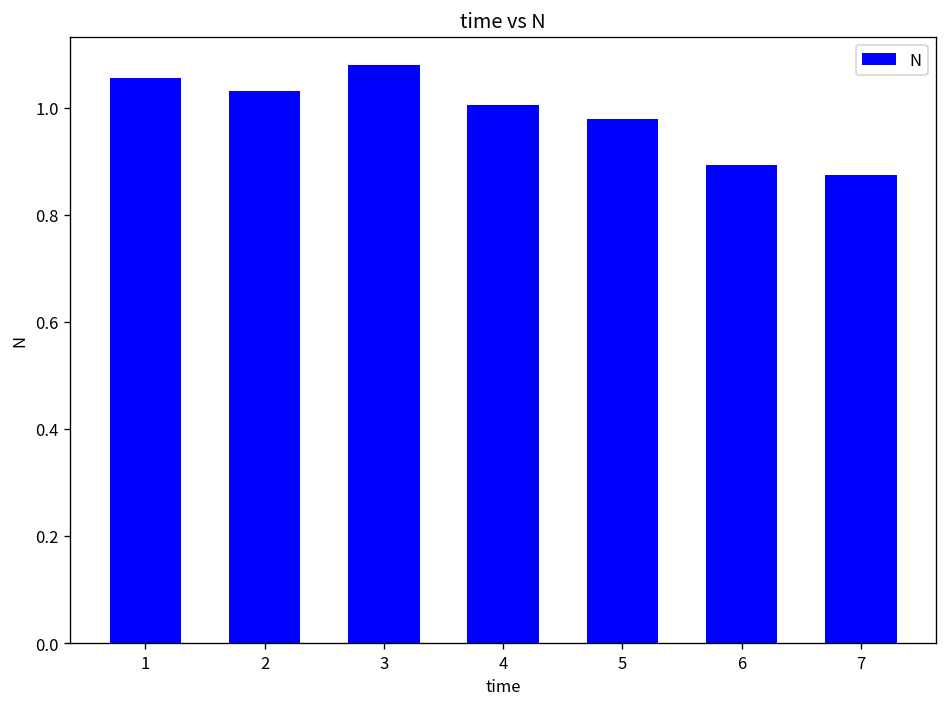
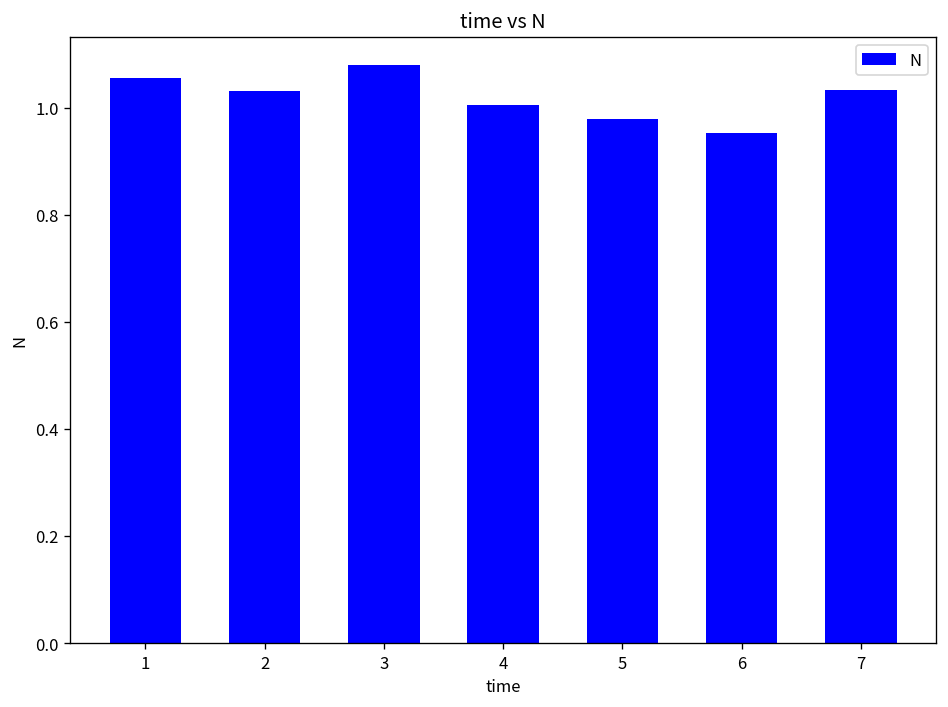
  {
    "1": 1.06,
    "2": 1.03,
    "3": 1.08,
    "4": 1.00,
    "5": 0.98,
-   "6": 0.89,
-   "7": 0.87
+   "6": 0.95,
+   "7": 1.03
  }
